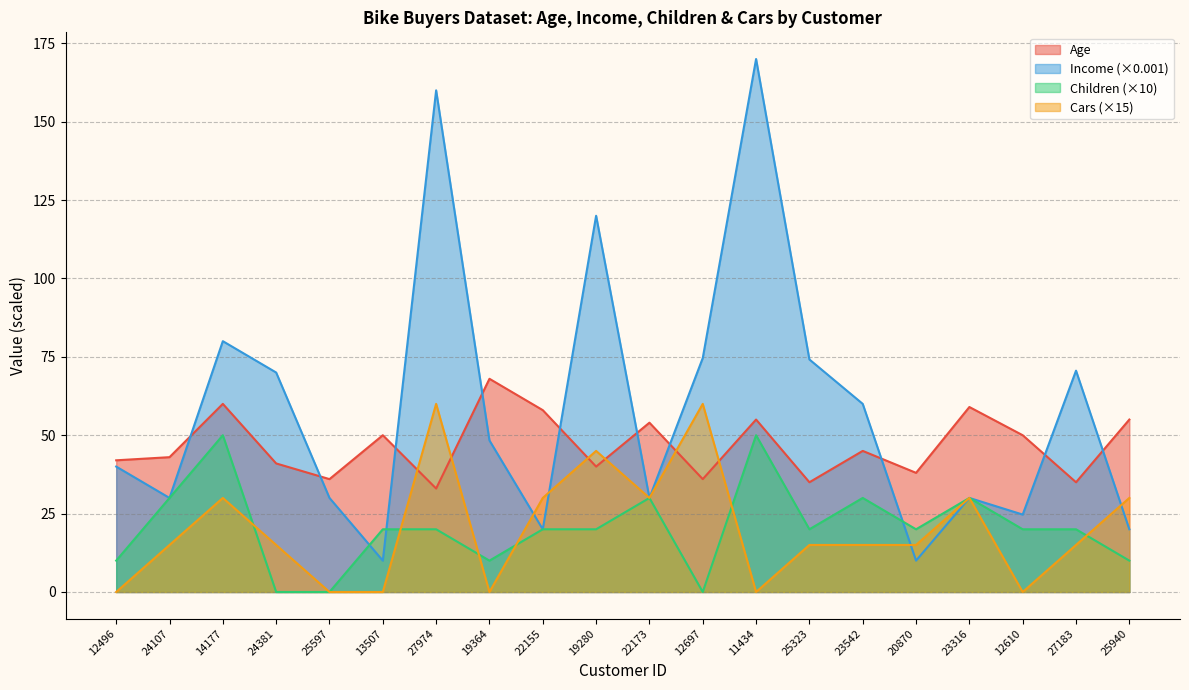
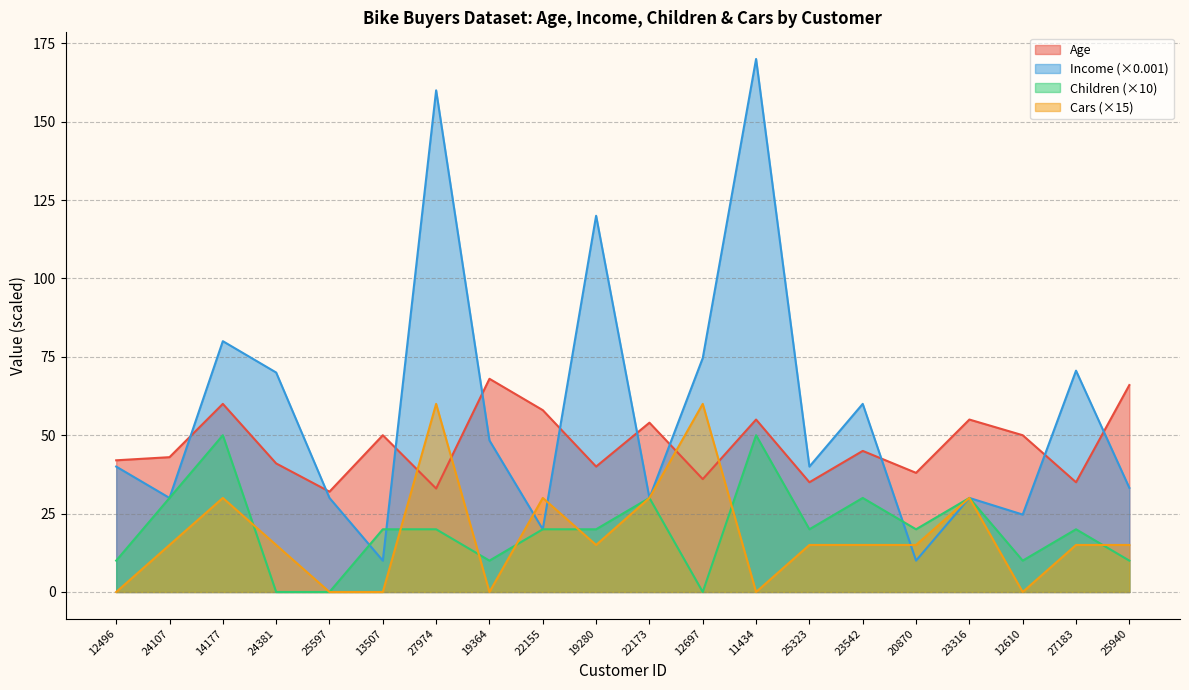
  {
    "Age": {
      "12496": 42,
      "24107": 43,
      "14177": 60,
      "24381": 41,
-     "25597": 36,
+     "25597": 32,
      "13507": 50,
      "27974": 33,
      "19364": 68,
      "22155": 58,
      "19280": 40,
      "22173": 54,
      "12697": 36,
      "11434": 55,
      "25323": 35,
      "23542": 45,
      "20870": 38,
-     "23316": 59,
+     "23316": 55,
      "12610": 50,
      "27183": 35,
-     "25940": 55
+     "25940": 66
    },
    "Income (×0.001)": {
      "12496": 40,
      "14177": 80,
      "24381": 70,
      "25597": 30,
      "13507": 10,
      "27974": 160,
      "19364": 48,
      "19280": 120,
      "12697": 75,
      "11434": 170,
-     "25323": 74,
+     "25323": 40,
      "23542": 60,
      "20870": 10,
      "12610": 25,
      "27183": 71,
-     "25940": 20
+     "25940": 33
    },
    "Children (×10)": {
      "12496": 10,
      "14177": 50,
      "24381": 0,
      "13507": 20,
      "27974": 20,
      "19364": 10,
      "19280": 20,
      "12697": 0,
      "11434": 50,
      "25323": 20,
      "23542": 30,
      "20870": 20,
-     "12610": 20,
+     "12610": 10,
      "27183": 20,
      "25940": 10
    },
    "Cars (×15)": {
      "12496": 0,
      "24107": 15,
      "14177": 30,
      "24381": 15,
      "13507": 0,
      "27974": 60,
      "19364": 0,
      "22155": 30,
-     "19280": 45,
+     "19280": 15,
      "12697": 60,
      "11434": 0,
      "25323": 15,
      "23542": 15,
      "20870": 15,
      "12610": 0,
      "27183": 15,
-     "25940": 30
+     "25940": 15
    }
  }
